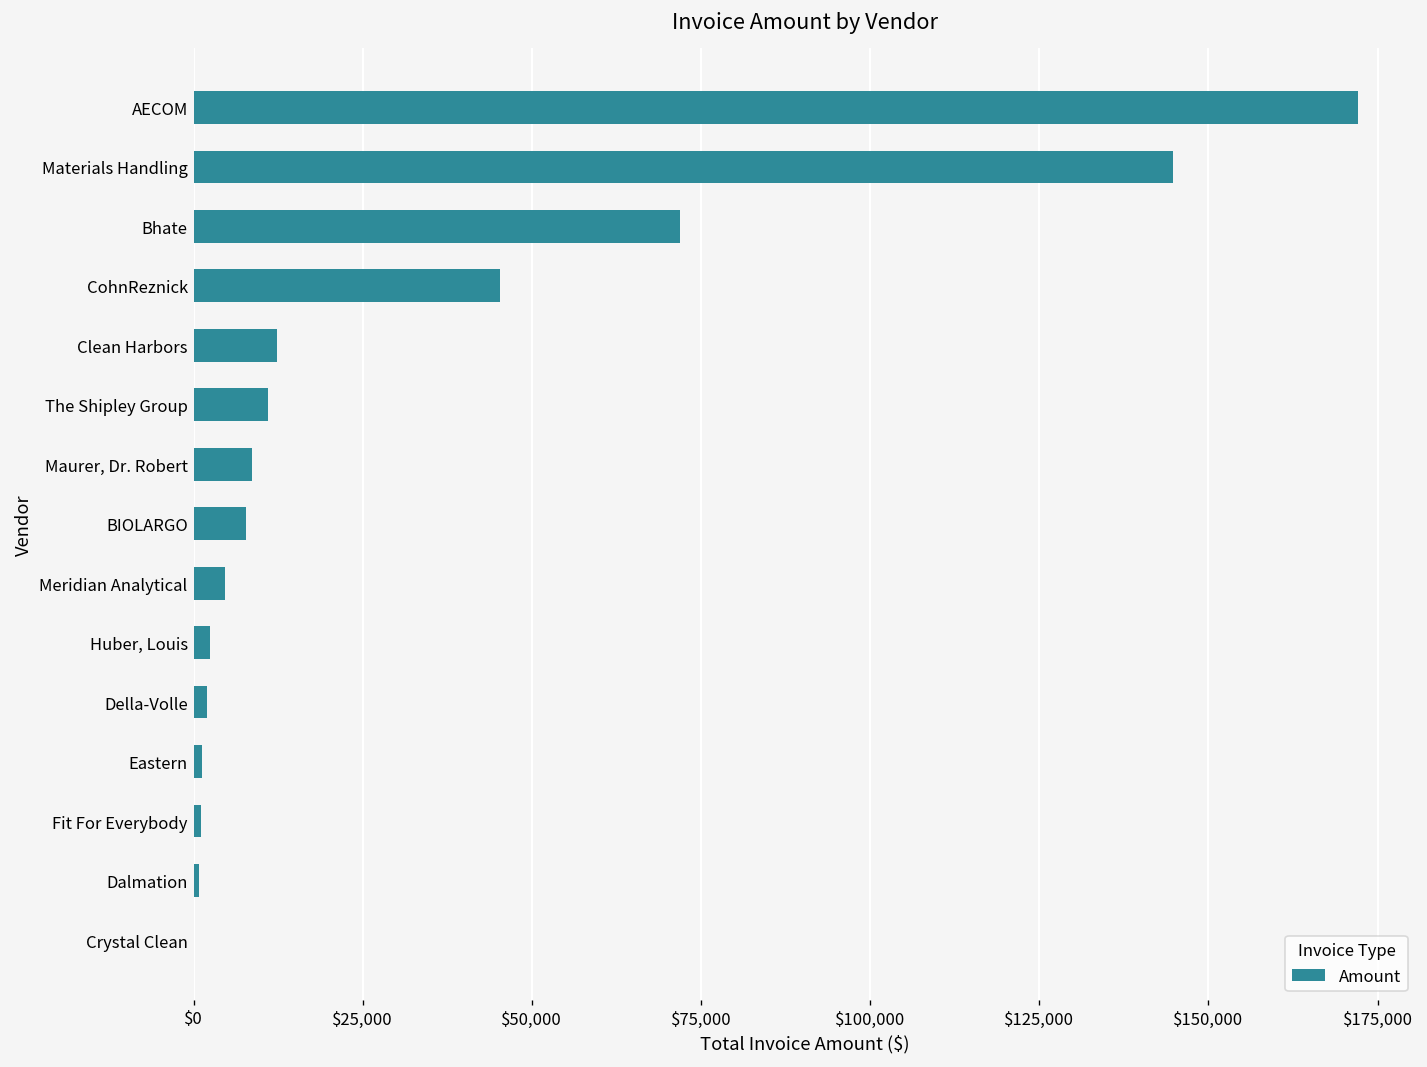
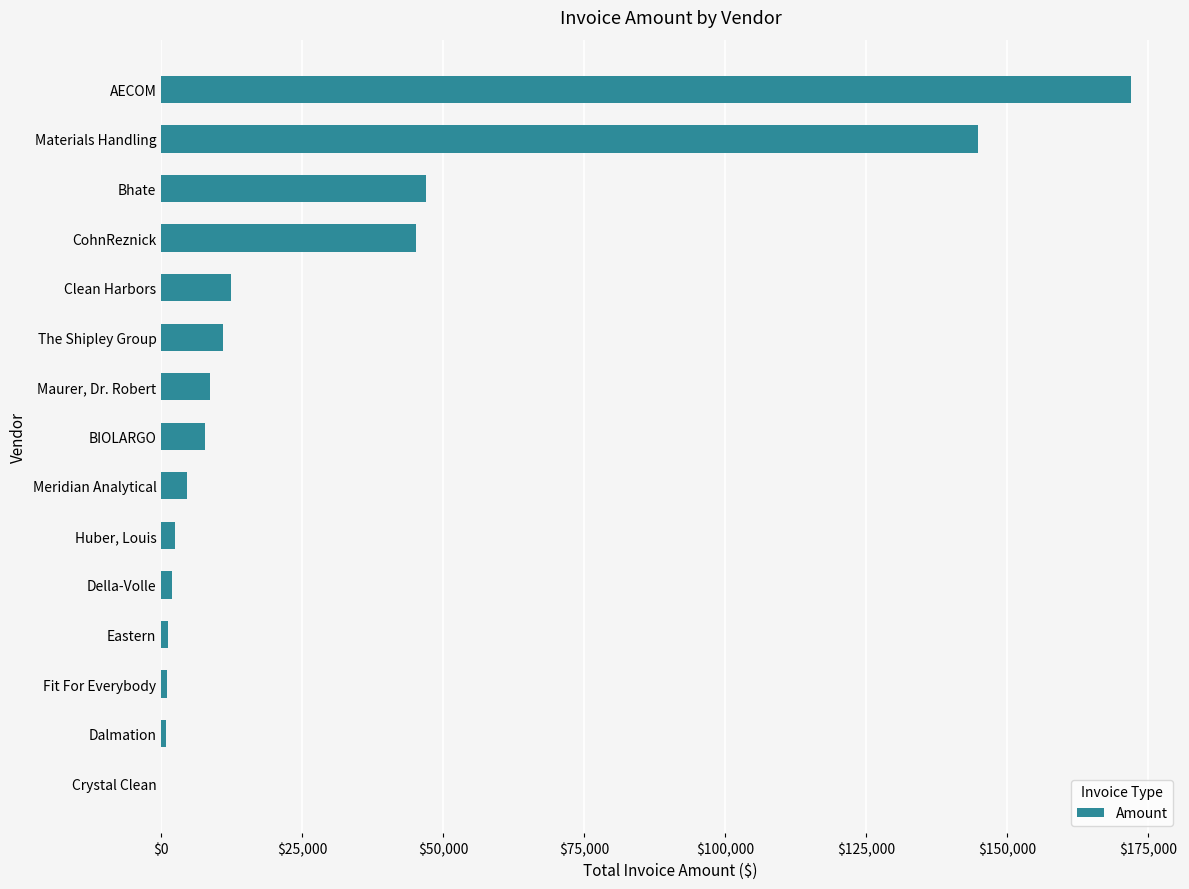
  {
    "AECOM": "$172,000",
    "Materials Handling": "$145,000",
-   "Bhate": "$72,000",
+   "Bhate": "$47,000",
    "CohnReznick": "$45,000",
    "Clean Harbors": "$12,000",
    "The Shipley Group": "$11,000",
    "Maurer, Dr. Robert": "$9,000",
    "BIOLARGO": "$8,000",
    "Meridian Analytical": "$5,000",
    "Huber, Louis": "$2,000",
    "Della-Volle": "$2,000",
    "Eastern": "$1,000",
    "Fit For Everybody": "$1,000",
    "Dalmation": "$1,000"
  }
